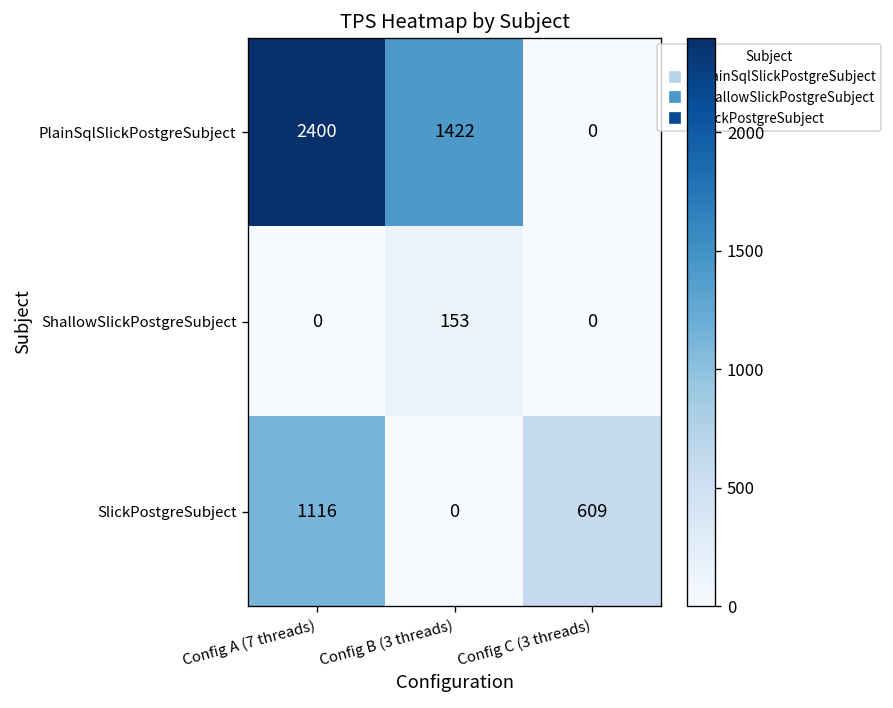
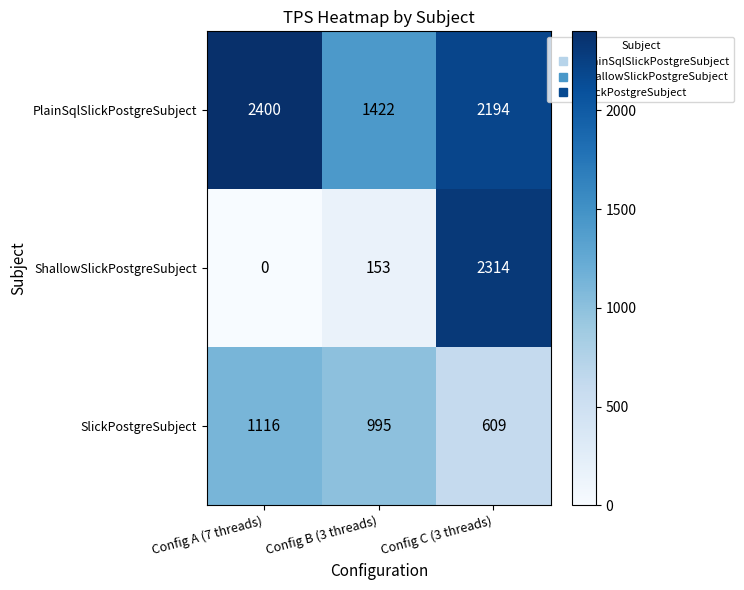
  {
    "PlainSqlSlickPostgreSubject": {
      "Config A (7 threads)": 2400,
      "Config B (3 threads)": 1422,
-     "Config C (3 threads)": 0
+     "Config C (3 threads)": 2194
    },
    "ShallowSlickPostgreSubject": {
      "Config A (7 threads)": 0,
      "Config B (3 threads)": 153,
-     "Config C (3 threads)": 0
+     "Config C (3 threads)": 2314
    },
    "SlickPostgreSubject": {
      "Config A (7 threads)": 1116,
-     "Config B (3 threads)": 0,
+     "Config B (3 threads)": 995,
      "Config C (3 threads)": 609
    }
  }
